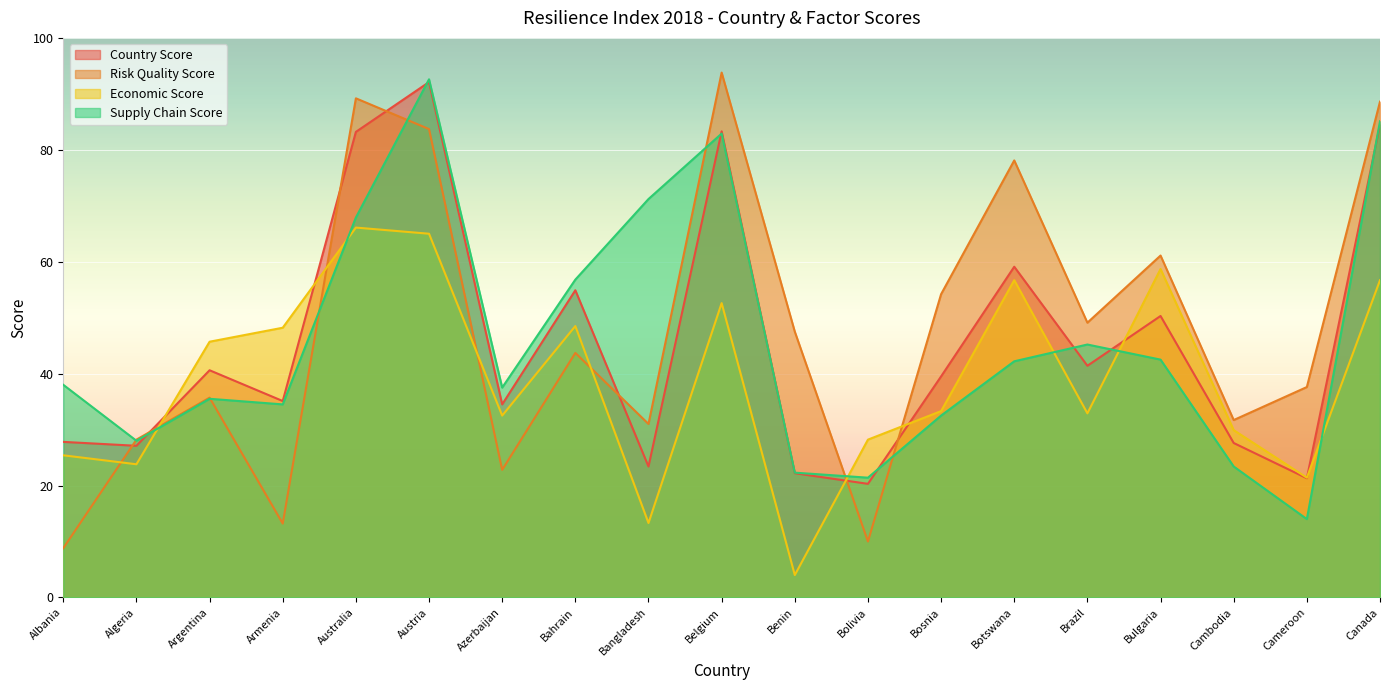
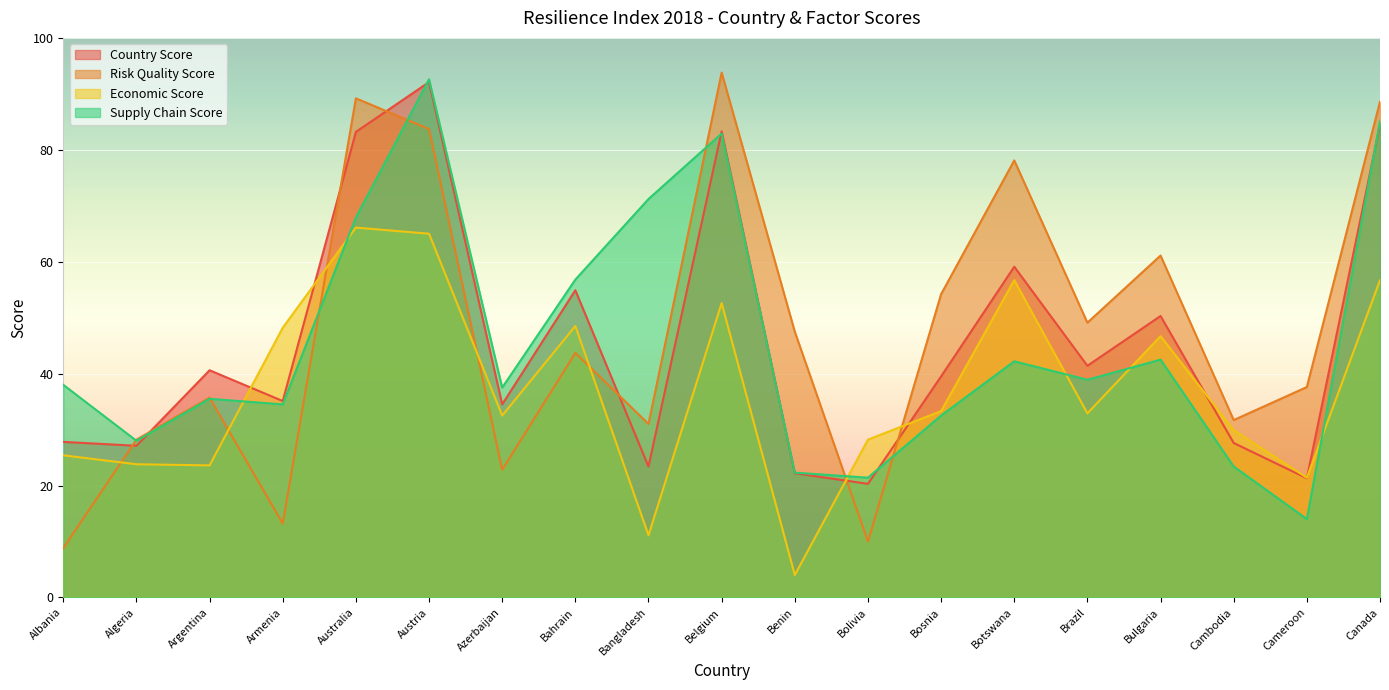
  {
    "Economic Score": {
      "Albania": 25,
      "Algeria": 24,
-     "Argentina": 46,
+     "Argentina": 24,
      "Armenia": 48,
      "Australia": 66,
      "Austria": 65,
      "Azerbaijan": 33,
      "Bahrain": 49,
-     "Bangladesh": 13,
+     "Bangladesh": 11,
      "Belgium": 53,
      "Benin": 4,
      "Bolivia": 28,
      "Bosnia": 33,
      "Botswana": 57,
      "Brazil": 33,
-     "Bulgaria": 59,
+     "Bulgaria": 47,
      "Cambodia": 30,
      "Canada": 57
    },
    "Supply Chain Score": {
      "Albania": 38,
      "Armenia": 35,
      "Australia": 68,
      "Austria": 93,
      "Azerbaijan": 38,
      "Bahrain": 57,
      "Bangladesh": 71,
      "Bolivia": 21,
      "Bosnia": 33,
      "Botswana": 42,
-     "Brazil": 45,
+     "Brazil": 39,
      "Bulgaria": 43,
      "Cambodia": 23,
      "Cameroon": 14,
      "Canada": 85
    }
  }
